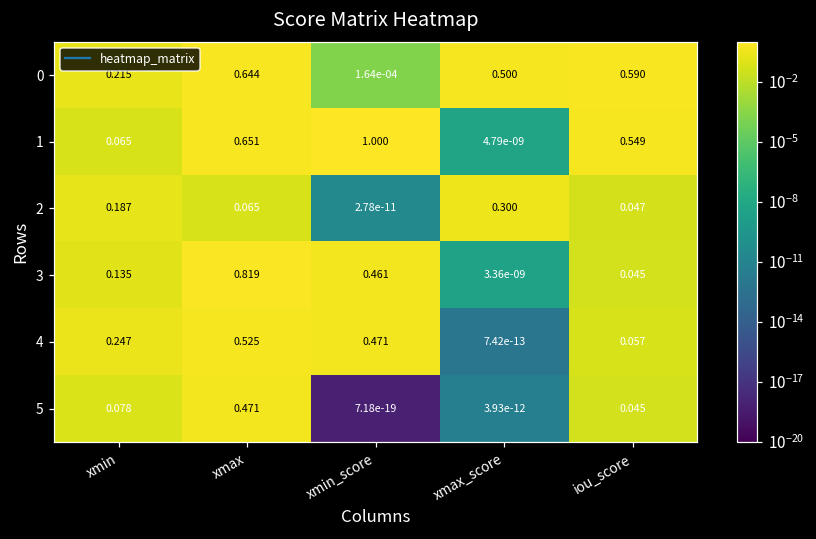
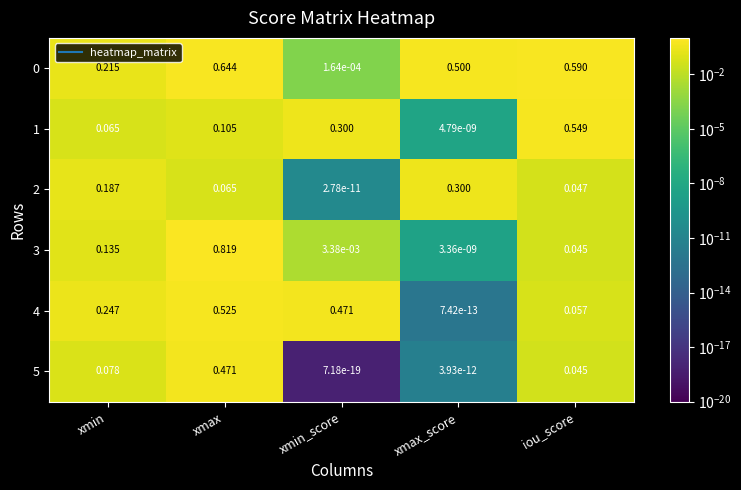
  {
    "0": {
      "xmin": "0.215",
      "xmax": "0.644",
      "xmin_score": "1.64e-04",
      "xmax_score": "0.500",
      "iou_score": "0.590"
    },
    "1": {
      "xmin": "0.065",
-     "xmax": "0.651",
-     "xmin_score": "1.000",
+     "xmax": "0.105",
+     "xmin_score": "0.300",
      "xmax_score": "4.79e-09",
      "iou_score": "0.549"
    },
    "2": {
      "xmin": "0.187",
      "xmax": "0.065",
      "xmin_score": "2.78e-11",
      "xmax_score": "0.300",
      "iou_score": "0.047"
    },
    "3": {
      "xmin": "0.135",
      "xmax": "0.819",
-     "xmin_score": "0.461",
+     "xmin_score": "3.38e-03",
      "xmax_score": "3.36e-09",
      "iou_score": "0.045"
    },
    "4": {
      "xmin": "0.247",
      "xmax": "0.525",
      "xmin_score": "0.471",
      "xmax_score": "7.42e-13",
      "iou_score": "0.057"
    },
    "5": {
      "xmin": "0.078",
      "xmax": "0.471",
      "xmin_score": "7.18e-19",
      "xmax_score": "3.93e-12",
      "iou_score": "0.045"
    }
  }
